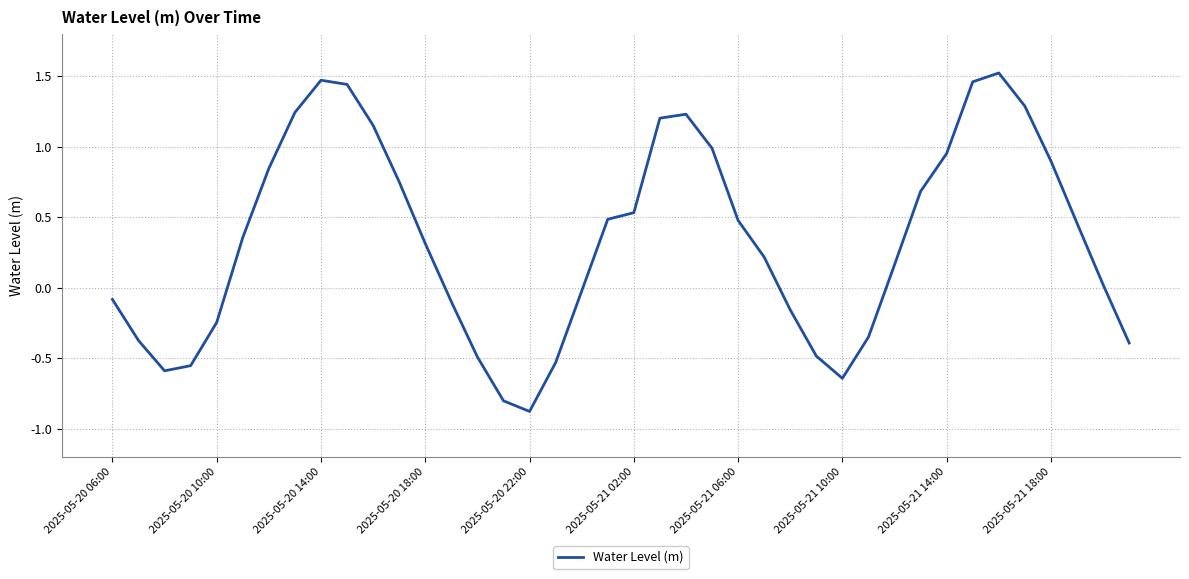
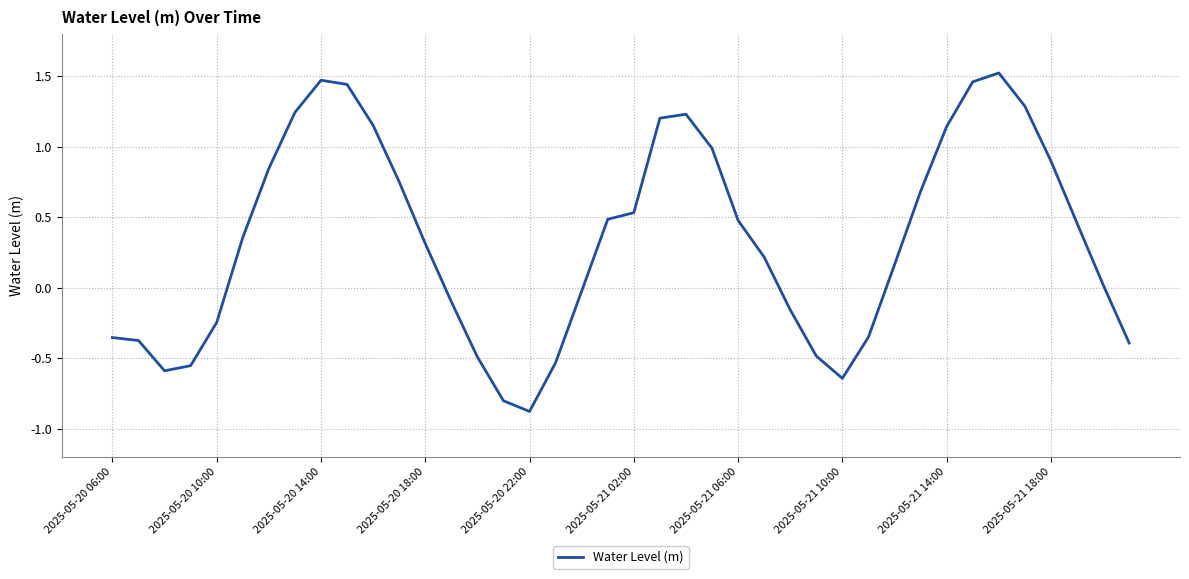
  {
-   "2025-05-20 06:00": -0.08,
+   "2025-05-20 06:00": -0.35,
    "2025-05-20 10:00": -0.25,
    "2025-05-20 14:00": 1.47,
    "2025-05-20 18:00": 0.31,
    "2025-05-20 22:00": -0.88,
    "2025-05-21 02:00": 0.53,
    "2025-05-21 06:00": 0.48,
    "2025-05-21 10:00": -0.64,
-   "2025-05-21 14:00": 0.95,
+   "2025-05-21 14:00": 1.14,
    "2025-05-21 18:00": 0.90
  }
